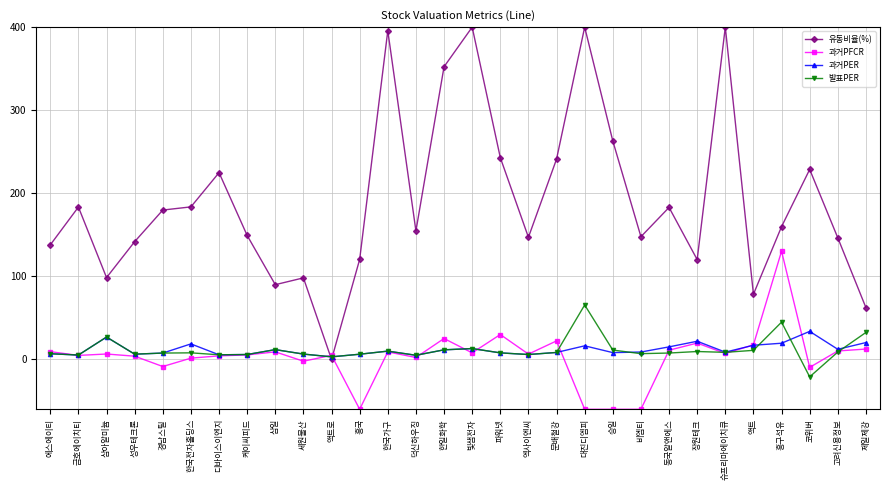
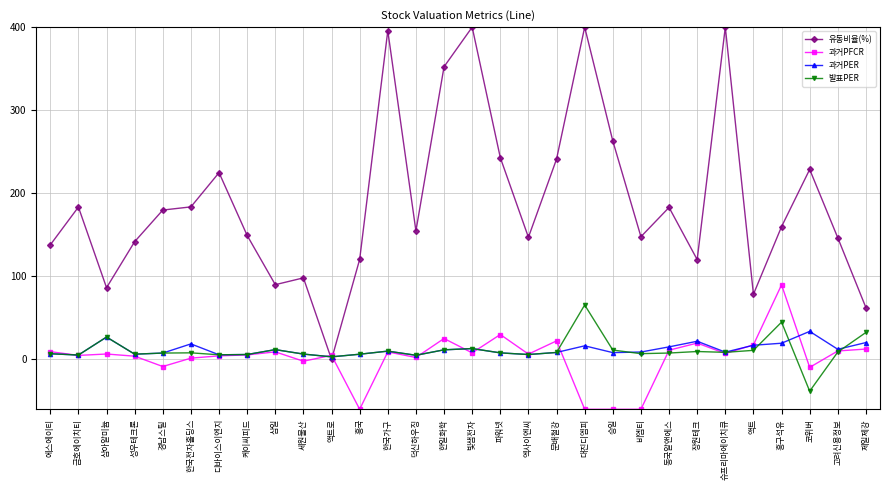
  {
    "유동비율(%)": {
      "에스에이티": 140,
      "금호에이치티": 180,
-     "삼아알미늄": 100,
+     "삼아알미늄": 90,
      "성우테크론": 140,
      "경남스틸": 180,
      "한국전자홀딩스": 180,
      "디바이스이엔지": 220,
      "케이씨피드": 150,
      "삼일": 90,
      "세원물산": 100,
      "액트로": 0,
      "흥국": 120,
      "한국가구": 400,
      "덕신하우징": 150,
      "한일화학": 350,
      "빛샘전자": 400,
      "파워넷": 240,
      "엑사이엔씨": 150,
      "문배철강": 240,
      "대진디엠피": 400,
      "승일": 260,
      "비엠티": 150,
      "동국알앤에스": 180,
      "장원테크": 120,
      "슈프리마에이치큐": 400,
      "액트": 80,
      "흥구석유": 160,
      "코위버": 230,
      "고려신용정보": 150,
      "제일제강": 60
    },
    "과거PFCR": {
      "삼아알미늄": 10,
      "경남스틸": -10,
      "한국전자홀딩스": 0,
      "세원물산": 0,
      "흥국": -60,
      "한일화학": 30,
      "빛샘전자": 10,
      "파워넷": 30,
      "문배철강": 20,
      "대진디엠피": -60,
      "승일": -60,
      "비엠티": -60,
      "동국알앤에스": 10,
-     "흥구석유": 130,
+     "흥구석유": 90,
      "코위버": -10,
      "제일제강": 10
    },
    "과거PER": {
      "한국전자홀딩스": 20,
      "대진디엠피": 20,
      "동국알앤에스": 20,
      "흥구석유": 20,
      "코위버": 30,
      "제일제강": 20
    },
    "발표PER": {
      "한국전자홀딩스": 10,
      "대진디엠피": 70,
      "동국알앤에스": 10,
      "장원테크": 10,
      "액트": 10,
      "흥구석유": 40,
-     "코위버": -20,
+     "코위버": -40,
      "제일제강": 30
    }
  }
